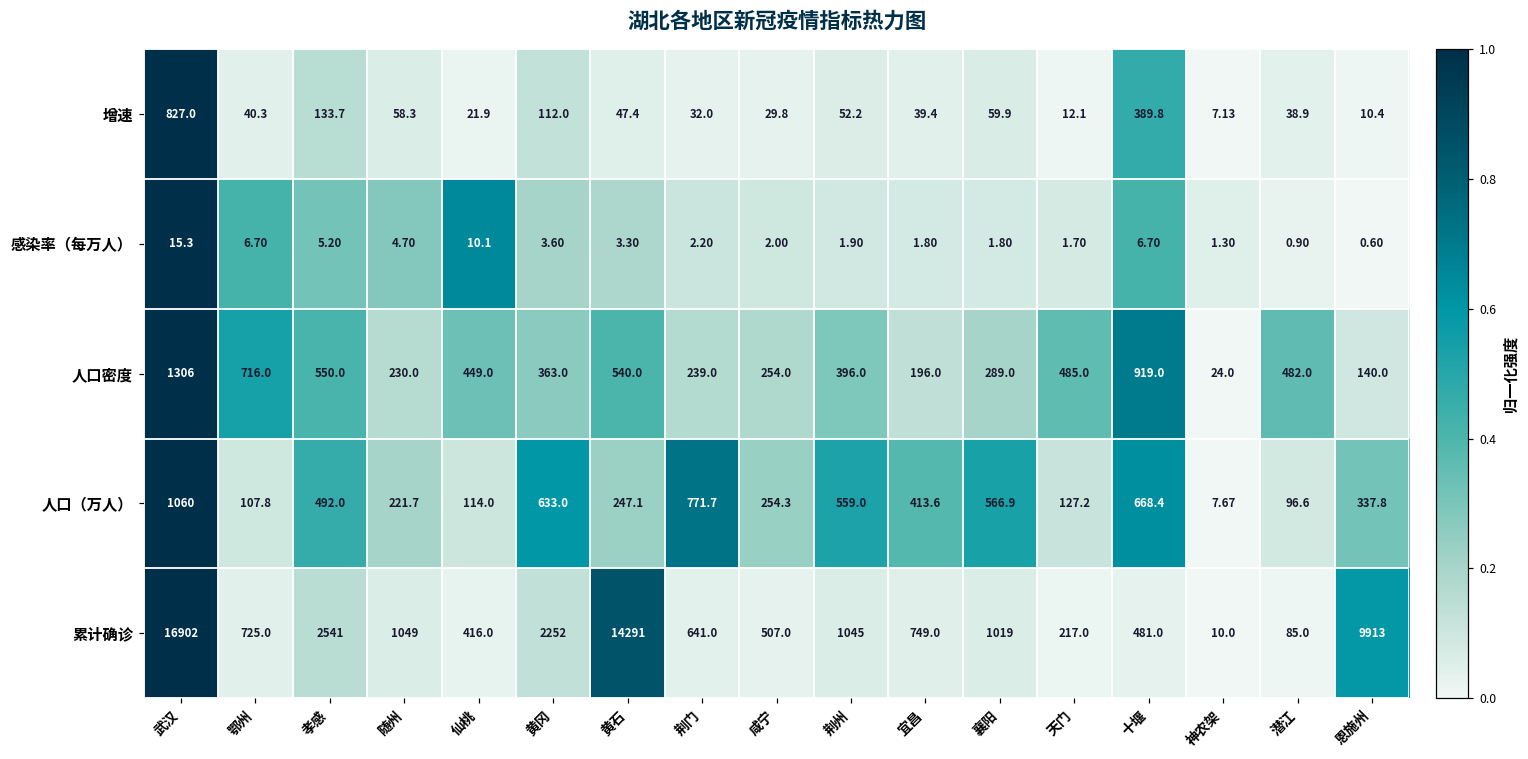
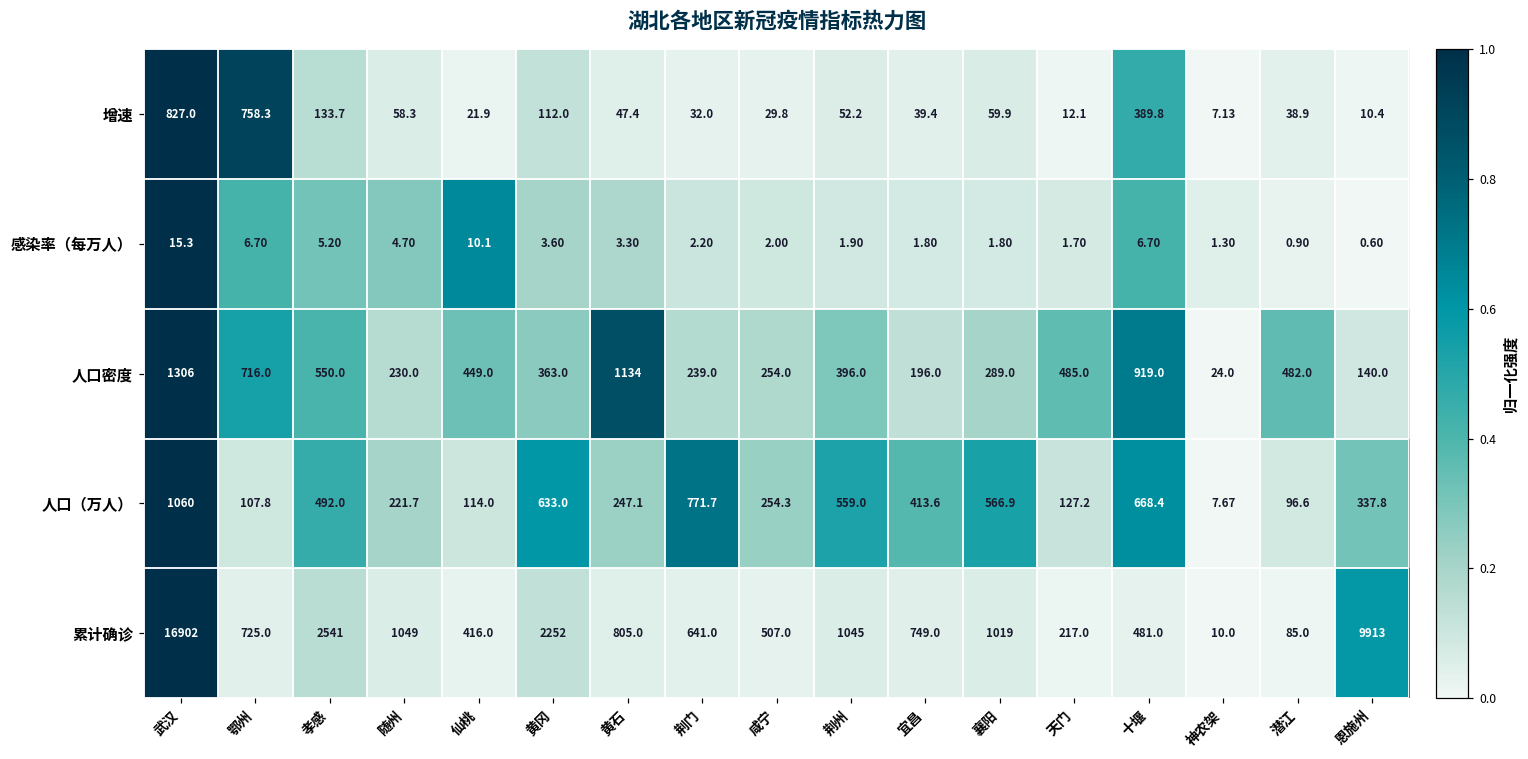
  {
    "增速": {
      "武汉": 827.0,
-     "鄂州": 40.3,
+     "鄂州": 758.3,
      "孝感": 133.7,
      "随州": 58.3,
      "仙桃": 21.9,
      "黄冈": 112.0,
      "黄石": 47.4,
      "荆门": 32.0,
      "咸宁": 29.8,
      "荆州": 52.2,
      "宜昌": 39.4,
      "襄阳": 59.9,
      "天门": 12.1,
      "十堰": 389.8,
      "神农架": 7.13,
      "潜江": 38.9,
      "恩施州": 10.4
    },
    "感染率（每万人）": {
      "武汉": 15.3,
      "鄂州": 6.70,
      "孝感": 5.20,
      "随州": 4.70,
      "仙桃": 10.1,
      "黄冈": 3.60,
      "黄石": 3.30,
      "荆门": 2.20,
      "咸宁": 2.00,
      "荆州": 1.90,
      "宜昌": 1.80,
      "襄阳": 1.80,
      "天门": 1.70,
      "十堰": 6.70,
      "神农架": 1.30,
      "潜江": 0.90,
      "恩施州": 0.60
    },
    "人口密度": {
      "武汉": 1306,
      "鄂州": 716.0,
      "孝感": 550.0,
      "随州": 230.0,
      "仙桃": 449.0,
      "黄冈": 363.0,
-     "黄石": 540.0,
+     "黄石": 1134,
      "荆门": 239.0,
      "咸宁": 254.0,
      "荆州": 396.0,
      "宜昌": 196.0,
      "襄阳": 289.0,
      "天门": 485.0,
      "十堰": 919.0,
      "神农架": 24.0,
      "潜江": 482.0,
      "恩施州": 140.0
    },
    "人口（万人）": {
      "武汉": 1060,
      "鄂州": 107.8,
      "孝感": 492.0,
      "随州": 221.7,
      "仙桃": 114.0,
      "黄冈": 633.0,
      "黄石": 247.1,
      "荆门": 771.7,
      "咸宁": 254.3,
      "荆州": 559.0,
      "宜昌": 413.6,
      "襄阳": 566.9,
      "天门": 127.2,
      "十堰": 668.4,
      "神农架": 7.67,
      "潜江": 96.6,
      "恩施州": 337.8
    },
    "累计确诊": {
      "武汉": 16902,
      "鄂州": 725.0,
      "孝感": 2541,
      "随州": 1049,
      "仙桃": 416.0,
      "黄冈": 2252,
-     "黄石": 14291,
+     "黄石": 805.0,
      "荆门": 641.0,
      "咸宁": 507.0,
      "荆州": 1045,
      "宜昌": 749.0,
      "襄阳": 1019,
      "天门": 217.0,
      "十堰": 481.0,
      "神农架": 10.0,
      "潜江": 85.0,
      "恩施州": 9913
    }
  }
